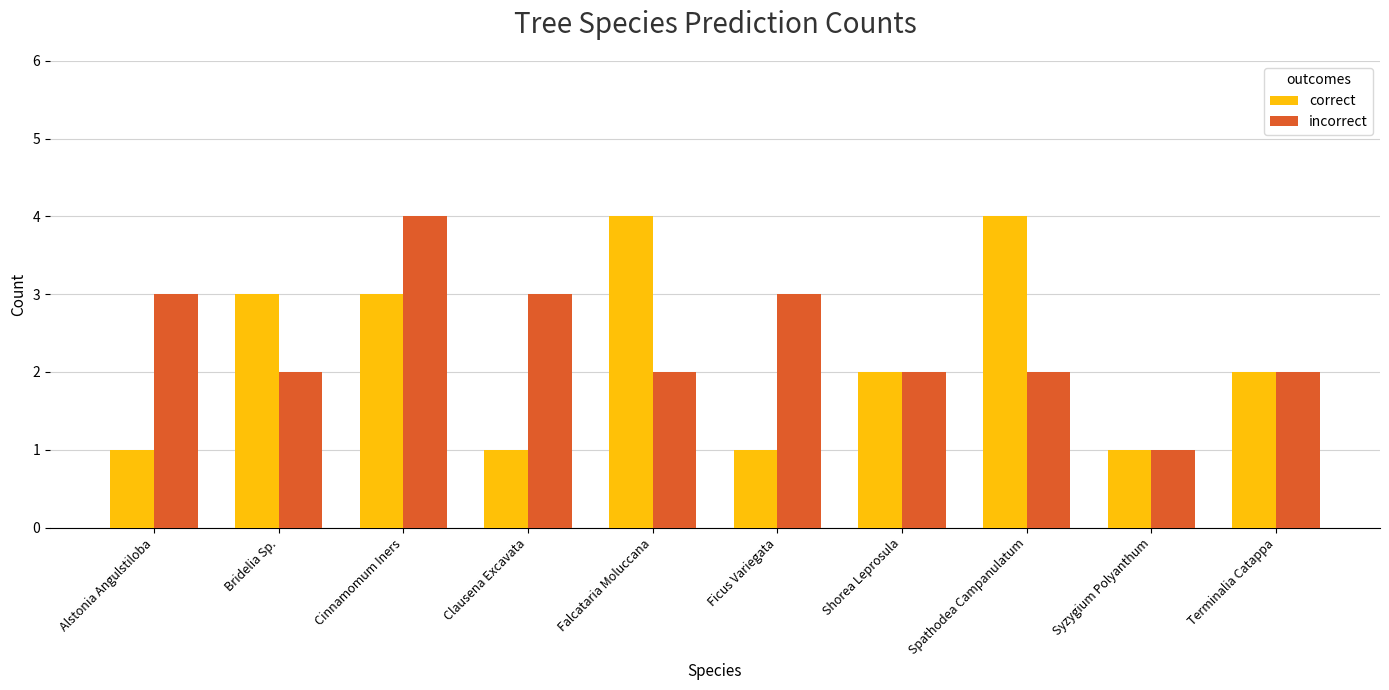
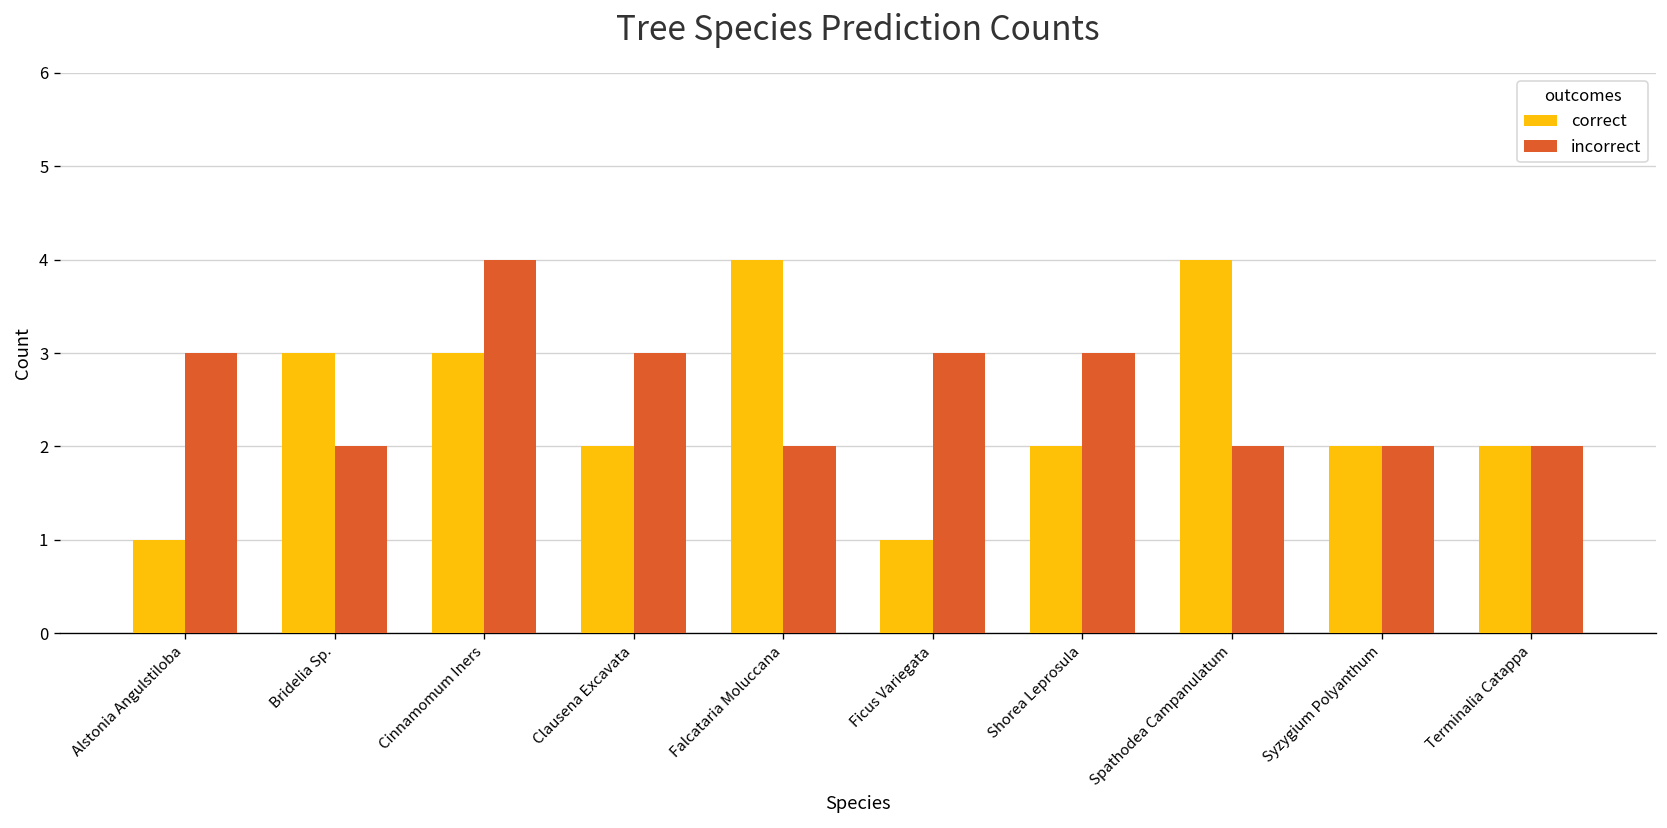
  {
    "correct": {
      "Alstonia Angulstiloba": 1,
      "Bridelia Sp.": 3,
      "Cinnamomum Iners": 3,
-     "Clausena Excavata": 1,
+     "Clausena Excavata": 2,
      "Falcataria Moluccana": 4,
      "Ficus Variegata": 1,
      "Shorea Leprosula": 2,
      "Spathodea Campanulatum": 4,
-     "Syzygium Polyanthum": 1,
+     "Syzygium Polyanthum": 2,
      "Terminalia Catappa": 2
    },
    "incorrect": {
      "Alstonia Angulstiloba": 3,
      "Bridelia Sp.": 2,
      "Cinnamomum Iners": 4,
      "Clausena Excavata": 3,
      "Falcataria Moluccana": 2,
      "Ficus Variegata": 3,
-     "Shorea Leprosula": 2,
+     "Shorea Leprosula": 3,
      "Spathodea Campanulatum": 2,
-     "Syzygium Polyanthum": 1,
+     "Syzygium Polyanthum": 2,
      "Terminalia Catappa": 2
    }
  }
